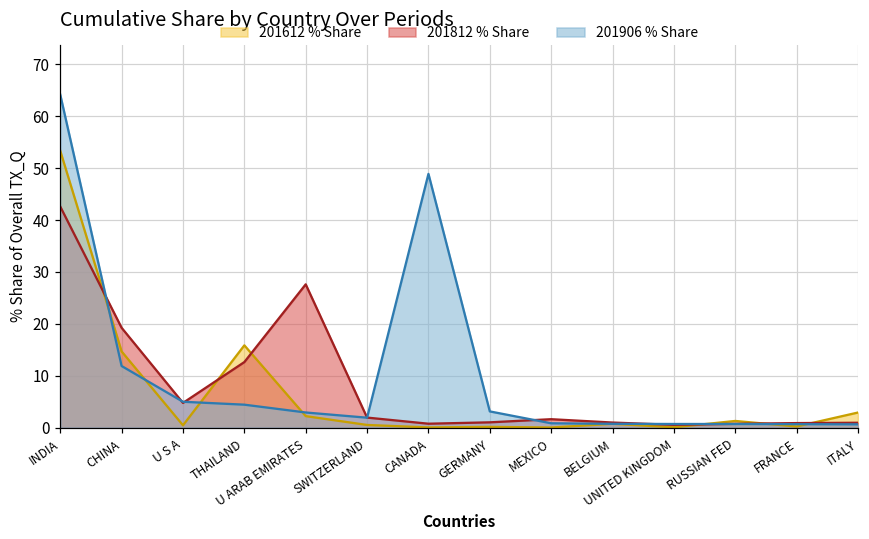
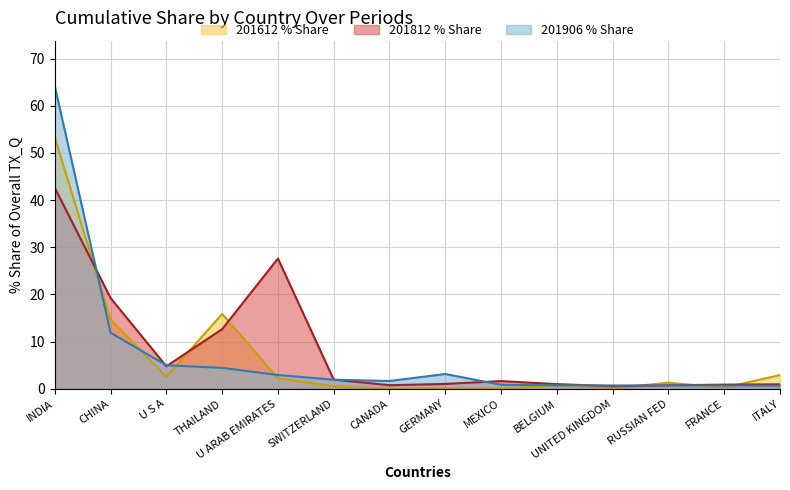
  {
    "201612 % Share": {
      "INDIA": 53,
      "CHINA": 15,
-     "U S A": 0,
+     "U S A": 3,
      "THAILAND": 16,
      "U ARAB EMIRATES": 2,
      "SWITZERLAND": 1,
      "CANADA": 0,
      "GERMANY": 0,
      "MEXICO": 0,
      "RUSSIAN FED": 1,
      "ITALY": 3
    },
    "201812 % Share": {
      "INDIA": 43,
      "CHINA": 19,
      "THAILAND": 13,
      "U ARAB EMIRATES": 28,
      "CANADA": 1,
      "GERMANY": 1,
      "MEXICO": 2
    },
    "201906 % Share": {
      "INDIA": 64,
      "CHINA": 12,
      "THAILAND": 4,
      "U ARAB EMIRATES": 3,
-     "CANADA": 49,
+     "CANADA": 2,
      "GERMANY": 3,
      "MEXICO": 1
    }
  }
